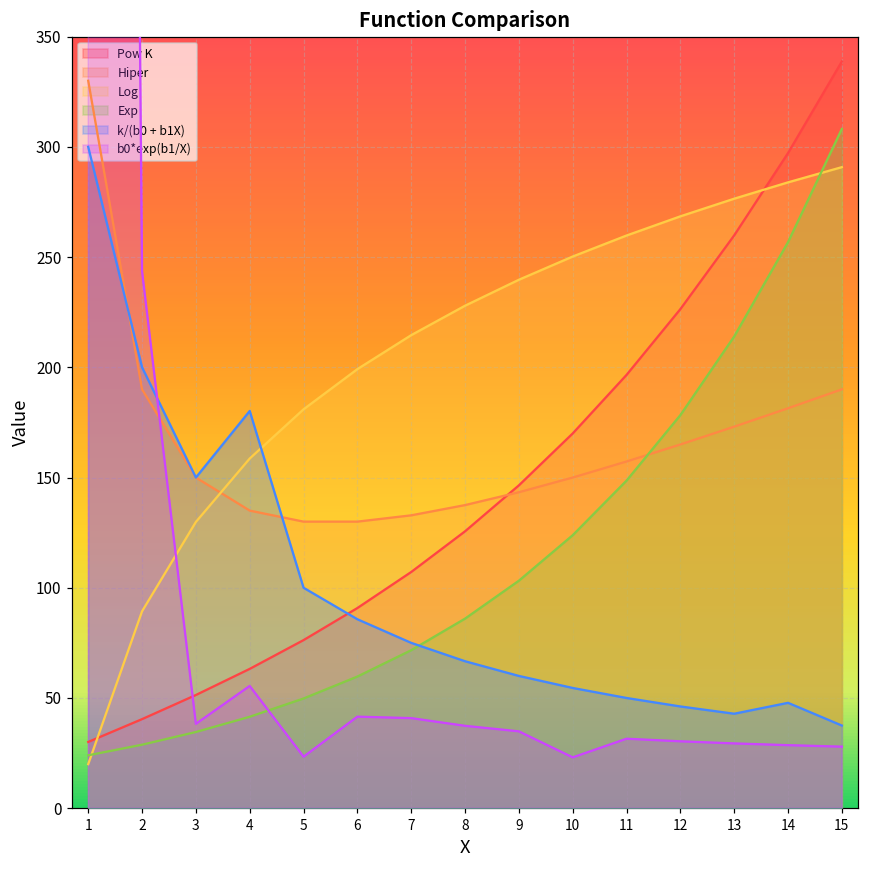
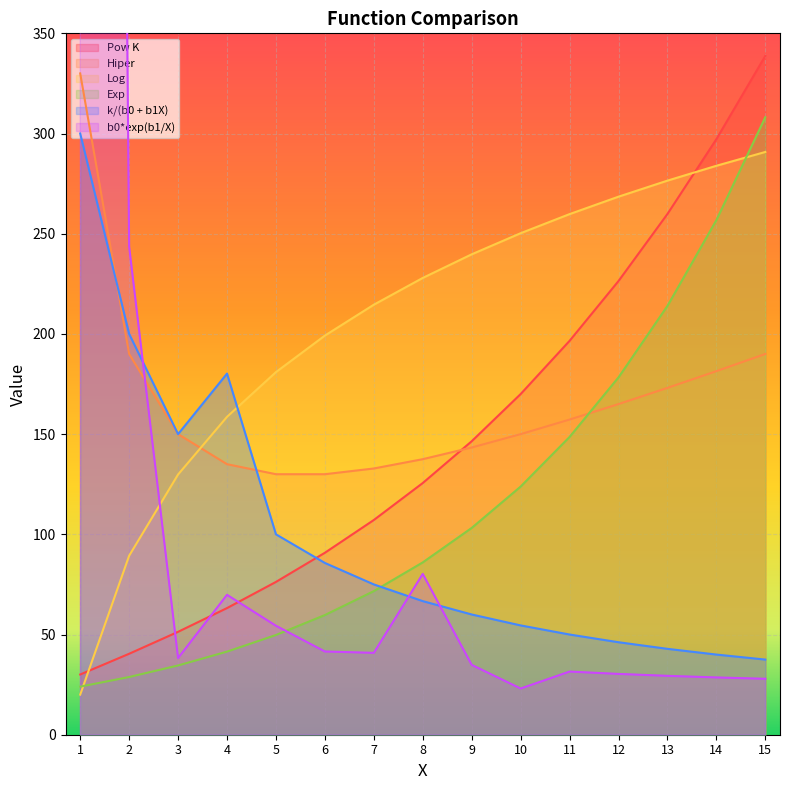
  {
    "k/(b0 + b1X)": {
      "2": 200,
      "4": 180,
      "5": 100,
      "6": 86,
      "7": 75,
      "8": 67,
      "9": 60,
      "10": 55,
      "11": 50,
      "12": 46,
      "13": 43,
-     "14": 48,
+     "14": 40,
      "15": 38
    },
    "b0*exp(b1/X)": {
      "2": 244,
      "3": 38,
-     "4": 55,
-     "5": 23,
+     "4": 70,
+     "5": 54,
      "6": 42,
      "7": 41,
-     "8": 37,
+     "8": 80,
      "9": 35,
      "10": 23,
      "11": 32,
      "12": 30,
      "13": 29,
      "14": 29,
      "15": 28
    }
  }
